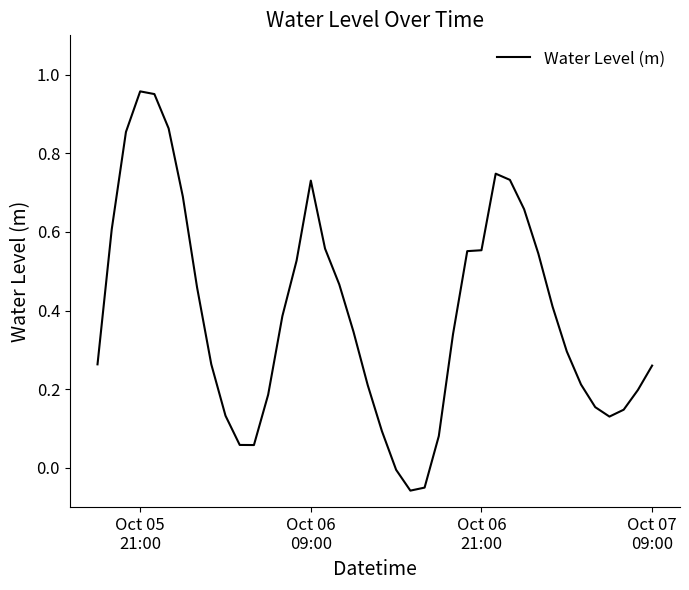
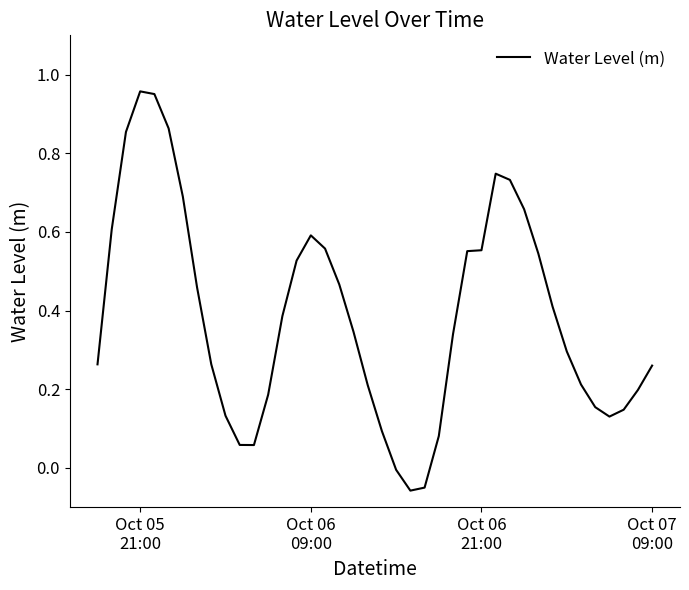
  {
    "Oct 05 21:00": 0.96,
-   "Oct 06 09:00": 0.73,
+   "Oct 06 09:00": 0.59,
    "Oct 06 21:00": 0.55,
    "Oct 07 09:00": 0.26
  }
